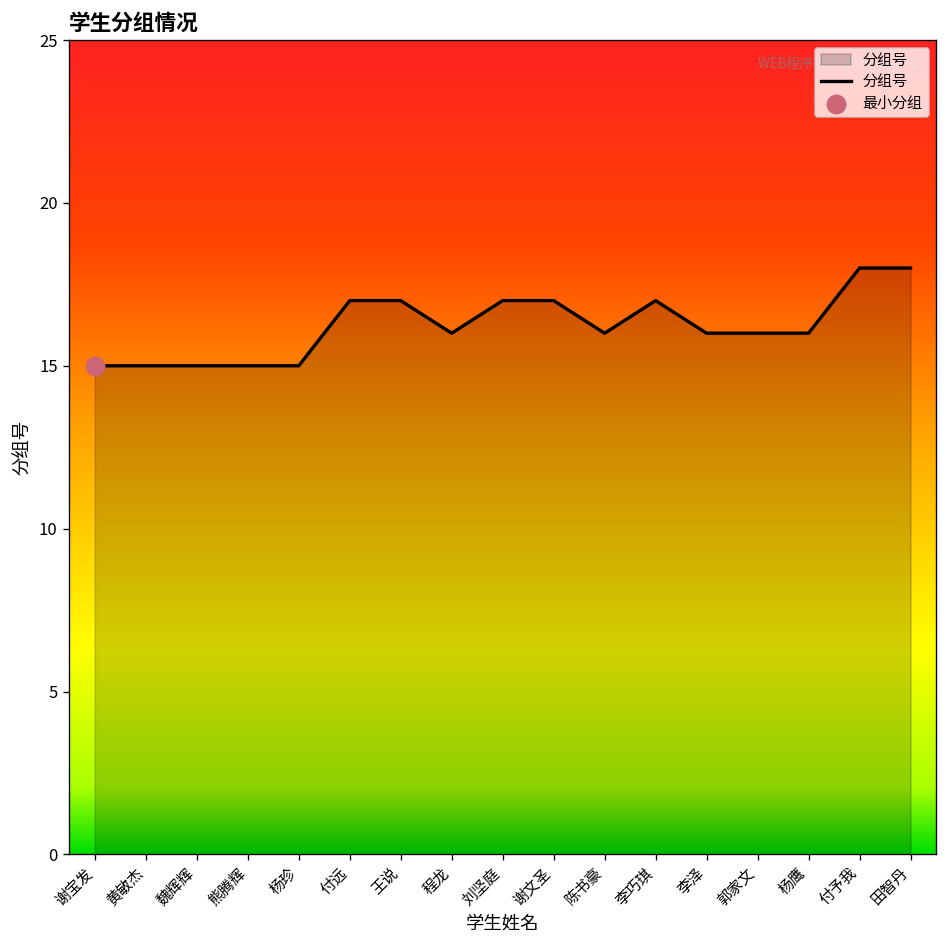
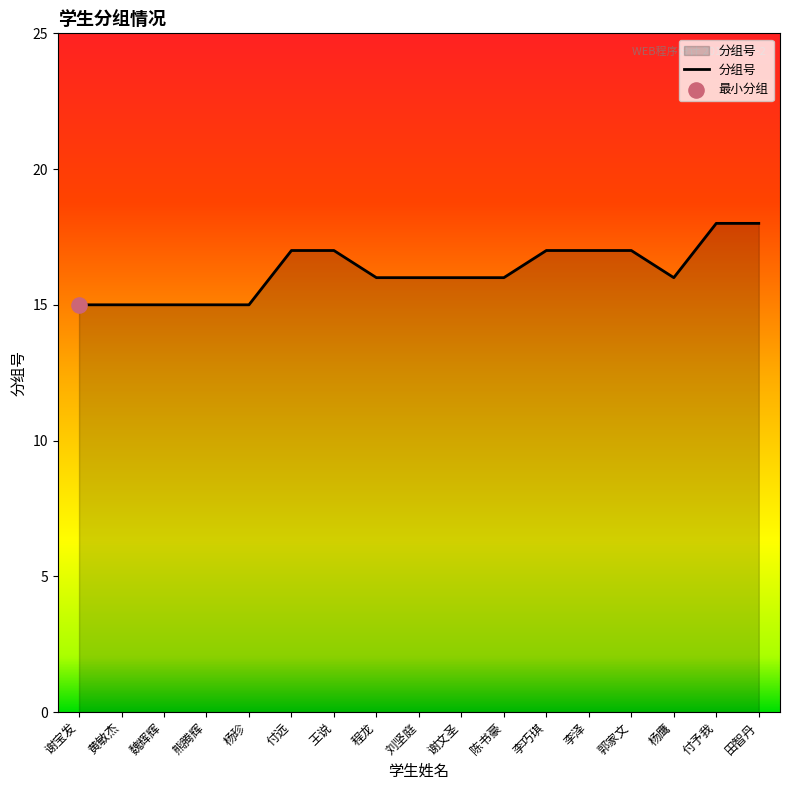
  {
    "分组号": {
      "黄敏杰": 15,
      "魏辉辉": 15,
      "熊腾辉": 15,
      "杨珍": 15,
      "付远": 17,
      "王说": 17,
      "程龙": 16,
-     "刘坚庭": 17,
-     "谢文圣": 17,
+     "刘坚庭": 16,
+     "谢文圣": 16,
      "陈书豪": 16,
      "李巧琪": 17,
-     "李泽": 16,
-     "郭家文": 16,
+     "李泽": 17,
+     "郭家文": 17,
      "杨鹰": 16,
      "付予我": 18,
      "田智丹": 18
    }
  }
